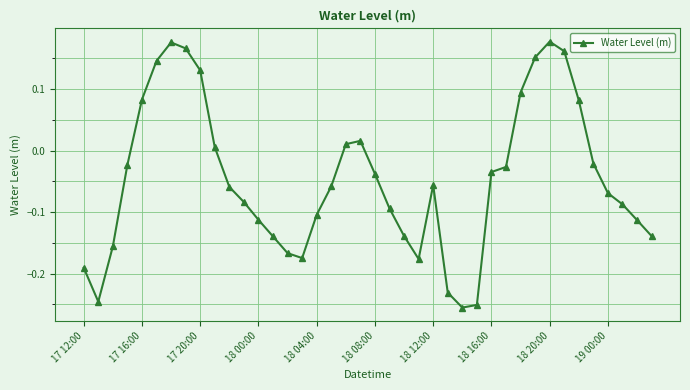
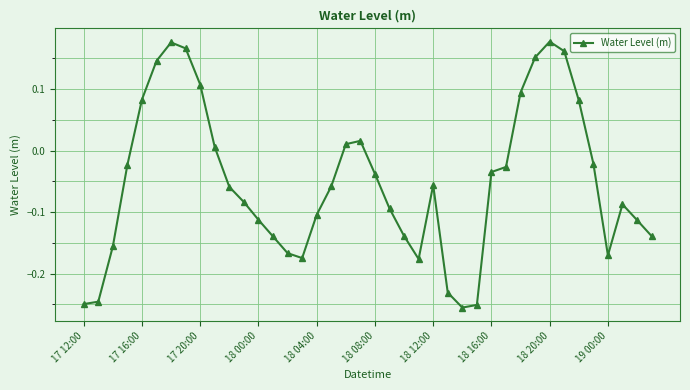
  {
-   "17 12:00": -0.19,
+   "17 12:00": -0.25,
    "17 16:00": 0.08,
-   "17 20:00": 0.13,
+   "17 20:00": 0.11,
    "18 00:00": -0.11,
    "18 04:00": -0.10,
    "18 08:00": -0.04,
    "18 12:00": -0.06,
    "18 16:00": -0.03,
    "18 20:00": 0.18,
-   "19 00:00": -0.07
+   "19 00:00": -0.17
  }
